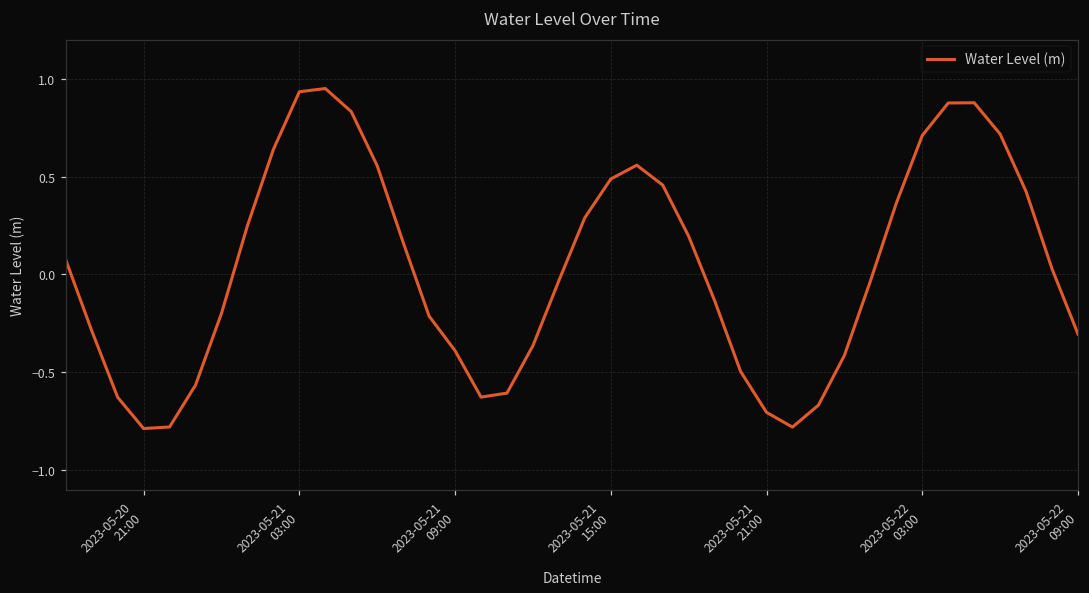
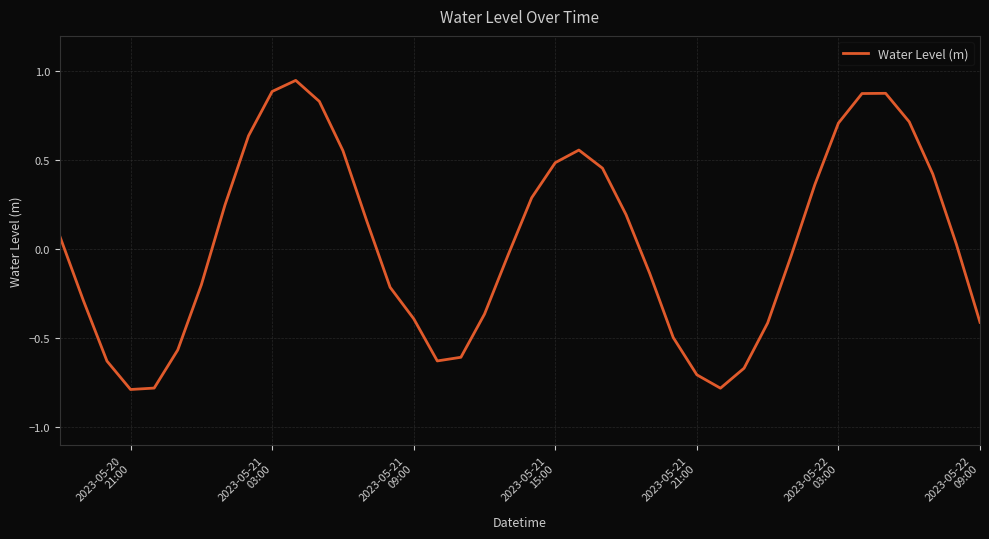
  {
    "2023-05-20 21:00": -0.79,
-   "2023-05-21 03:00": 0.93,
+   "2023-05-21 03:00": 0.89,
    "2023-05-21 09:00": -0.39,
    "2023-05-21 15:00": 0.49,
    "2023-05-21 21:00": -0.71,
    "2023-05-22 03:00": 0.71,
-   "2023-05-22 09:00": -0.31
+   "2023-05-22 09:00": -0.41
  }
